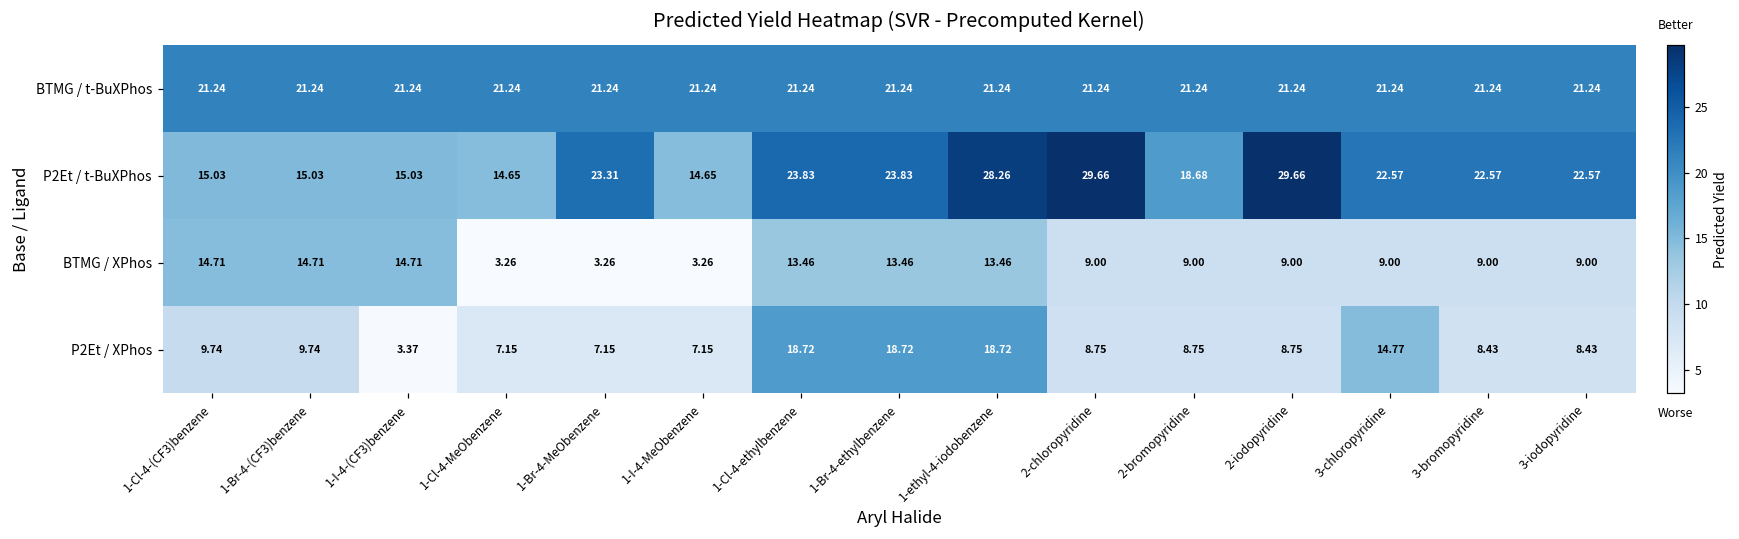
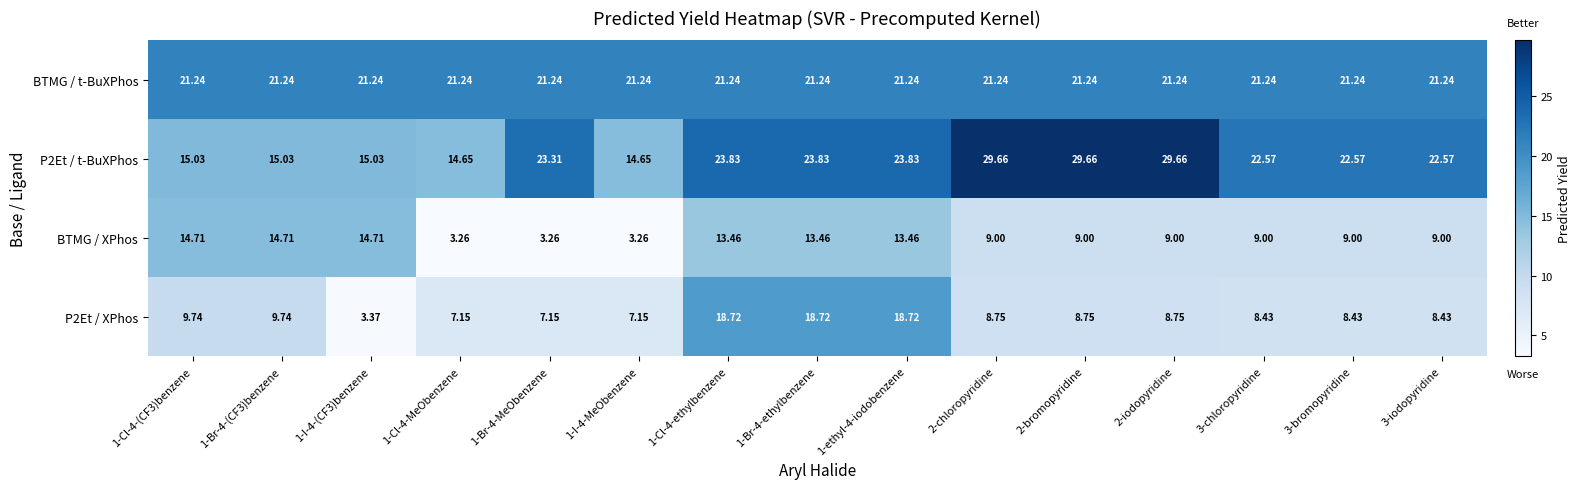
  {
    "BTMG / t-BuXPhos": {
      "1-Cl-4-(CF3)benzene": 21.24,
      "1-Br-4-(CF3)benzene": 21.24,
      "1-I-4-(CF3)benzene": 21.24,
      "1-Cl-4-MeObenzene": 21.24,
      "1-Br-4-MeObenzene": 21.24,
      "1-I-4-MeObenzene": 21.24,
      "1-Cl-4-ethylbenzene": 21.24,
      "1-Br-4-ethylbenzene": 21.24,
      "1-ethyl-4-iodobenzene": 21.24,
      "2-chloropyridine": 21.24,
      "2-bromopyridine": 21.24,
      "2-iodopyridine": 21.24,
      "3-chloropyridine": 21.24,
      "3-bromopyridine": 21.24,
      "3-iodopyridine": 21.24
    },
    "P2Et / t-BuXPhos": {
      "1-Cl-4-(CF3)benzene": 15.03,
      "1-Br-4-(CF3)benzene": 15.03,
      "1-I-4-(CF3)benzene": 15.03,
      "1-Cl-4-MeObenzene": 14.65,
      "1-Br-4-MeObenzene": 23.31,
      "1-I-4-MeObenzene": 14.65,
      "1-Cl-4-ethylbenzene": 23.83,
      "1-Br-4-ethylbenzene": 23.83,
-     "1-ethyl-4-iodobenzene": 28.26,
+     "1-ethyl-4-iodobenzene": 23.83,
      "2-chloropyridine": 29.66,
-     "2-bromopyridine": 18.68,
+     "2-bromopyridine": 29.66,
      "2-iodopyridine": 29.66,
      "3-chloropyridine": 22.57,
      "3-bromopyridine": 22.57,
      "3-iodopyridine": 22.57
    },
    "BTMG / XPhos": {
      "1-Cl-4-(CF3)benzene": 14.71,
      "1-Br-4-(CF3)benzene": 14.71,
      "1-I-4-(CF3)benzene": 14.71,
      "1-Cl-4-MeObenzene": 3.26,
      "1-Br-4-MeObenzene": 3.26,
      "1-I-4-MeObenzene": 3.26,
      "1-Cl-4-ethylbenzene": 13.46,
      "1-Br-4-ethylbenzene": 13.46,
      "1-ethyl-4-iodobenzene": 13.46,
      "2-chloropyridine": 9.00,
      "2-bromopyridine": 9.00,
      "2-iodopyridine": 9.00,
      "3-chloropyridine": 9.00,
      "3-bromopyridine": 9.00,
      "3-iodopyridine": 9.00
    },
    "P2Et / XPhos": {
      "1-Cl-4-(CF3)benzene": 9.74,
      "1-Br-4-(CF3)benzene": 9.74,
      "1-I-4-(CF3)benzene": 3.37,
      "1-Cl-4-MeObenzene": 7.15,
      "1-Br-4-MeObenzene": 7.15,
      "1-I-4-MeObenzene": 7.15,
      "1-Cl-4-ethylbenzene": 18.72,
      "1-Br-4-ethylbenzene": 18.72,
      "1-ethyl-4-iodobenzene": 18.72,
      "2-chloropyridine": 8.75,
      "2-bromopyridine": 8.75,
      "2-iodopyridine": 8.75,
-     "3-chloropyridine": 14.77,
+     "3-chloropyridine": 8.43,
      "3-bromopyridine": 8.43,
      "3-iodopyridine": 8.43
    }
  }
